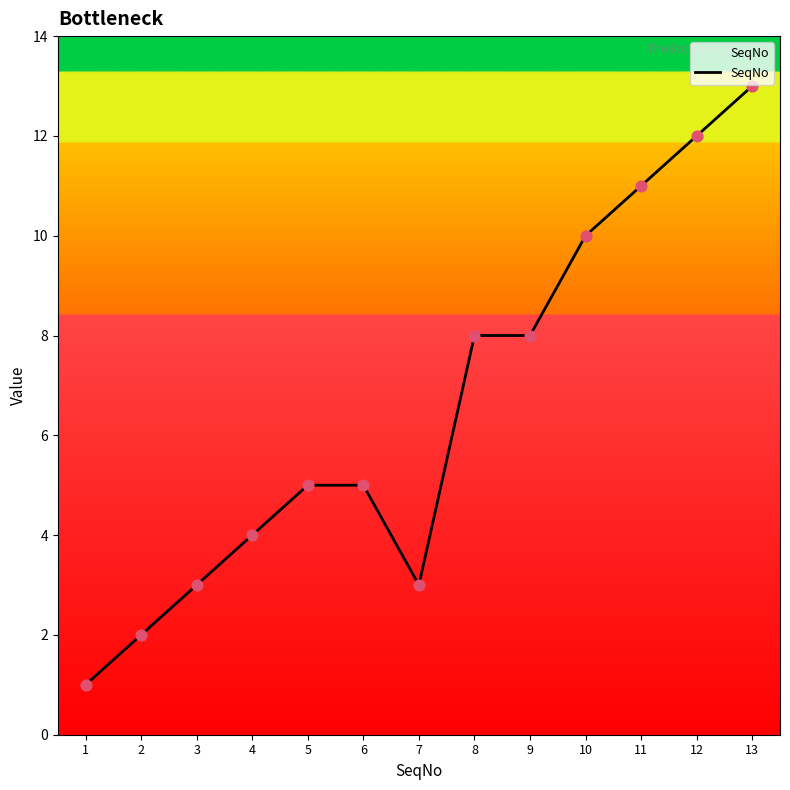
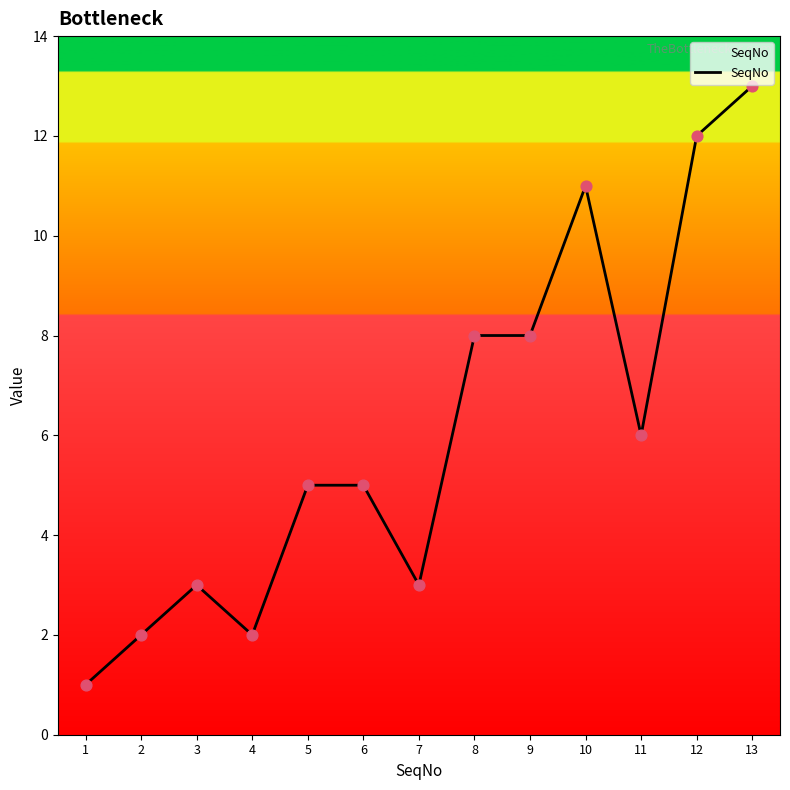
  {
    "1": 1,
    "2": 2,
    "3": 3,
-   "4": 4,
+   "4": 2,
    "5": 5,
    "6": 5,
    "7": 3,
    "8": 8,
    "9": 8,
-   "10": 10,
-   "11": 11,
+   "10": 11,
+   "11": 6,
    "12": 12,
    "13": 13
  }
